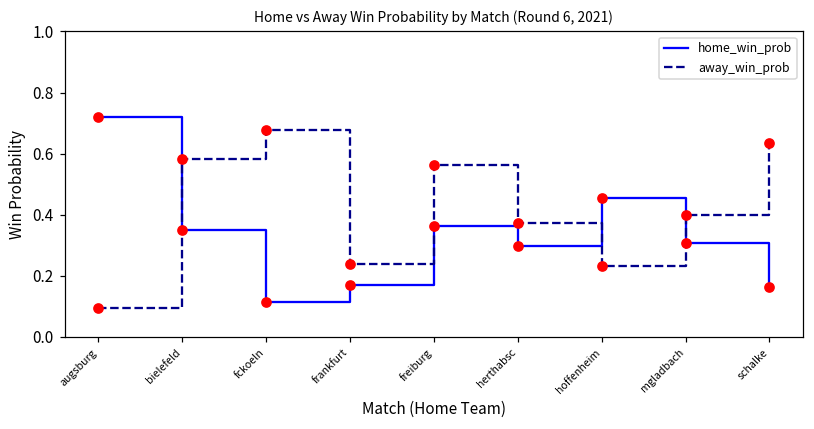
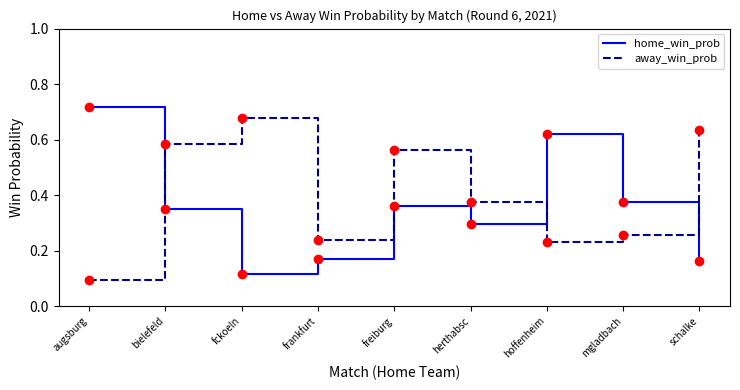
  {
    "home_win_prob": {
      "augsburg": 0.72,
      "bielefeld": 0.35,
      "fckoeln": 0.11,
      "frankfurt": 0.17,
      "freiburg": 0.36,
      "herthabsc": 0.30,
-     "hoffenheim": 0.46,
-     "mgladbach": 0.31,
+     "hoffenheim": 0.62,
+     "mgladbach": 0.37,
      "schalke": 0.16
    },
    "away_win_prob": {
      "augsburg": 0.09,
      "bielefeld": 0.58,
      "fckoeln": 0.68,
      "frankfurt": 0.24,
      "freiburg": 0.56,
      "herthabsc": 0.37,
      "hoffenheim": 0.23,
-     "mgladbach": 0.40,
+     "mgladbach": 0.26,
      "schalke": 0.63
    }
  }
